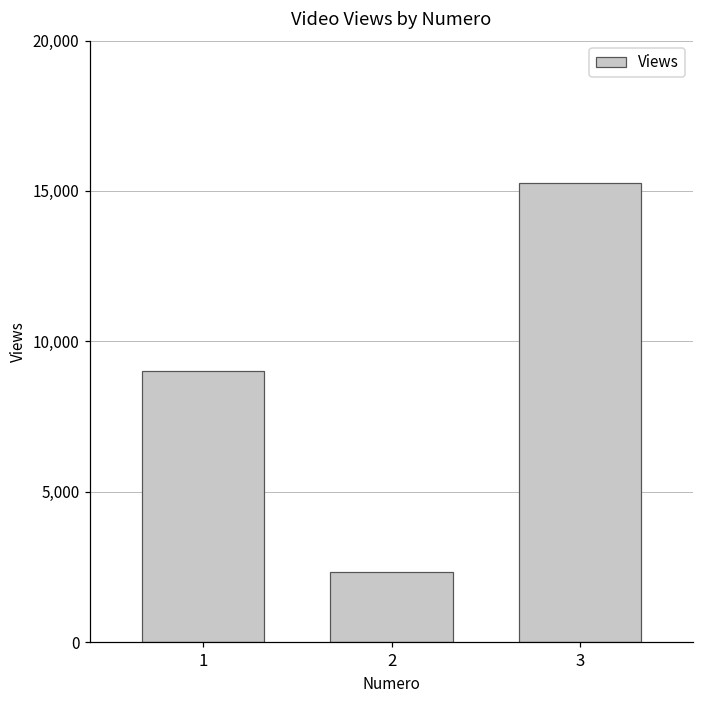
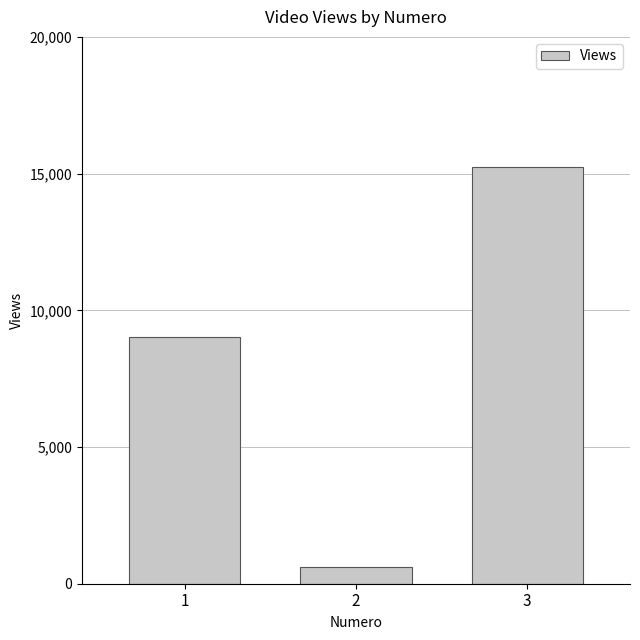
  {
    "1": "9,000",
-   "2": "2,300",
+   "2": "600",
    "3": "15,300"
  }
